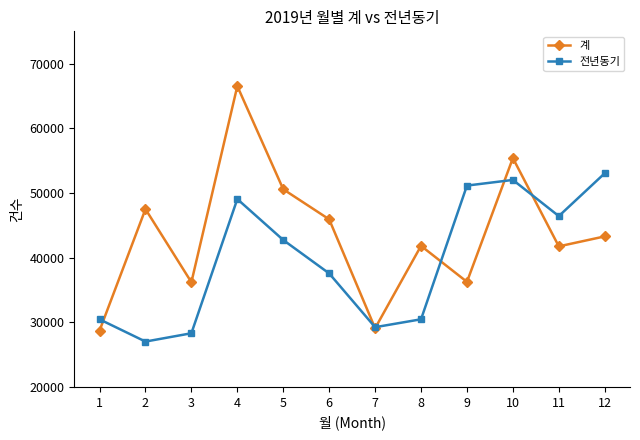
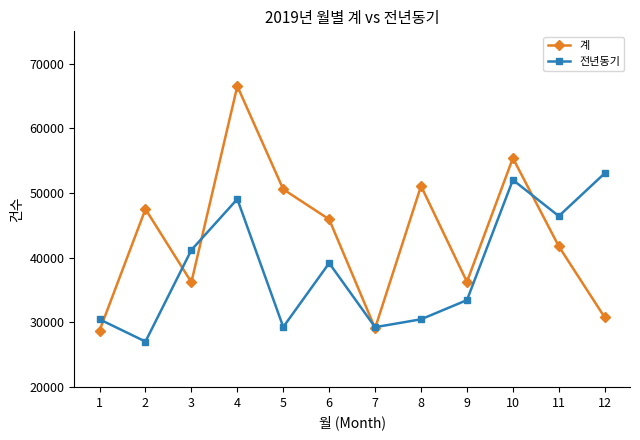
  {
    "계": {
      "1": 29000,
      "2": 48000,
      "3": 36000,
      "4": 67000,
      "5": 51000,
      "6": 46000,
-     "8": 42000,
+     "8": 51000,
      "9": 36000,
      "10": 55000,
      "11": 42000,
-     "12": 43000
+     "12": 31000
    },
    "전년동기": {
      "1": 30000,
      "2": 27000,
-     "3": 28000,
+     "3": 41000,
      "4": 49000,
-     "5": 43000,
-     "6": 38000,
+     "5": 29000,
+     "6": 39000,
      "8": 30000,
-     "9": 51000,
+     "9": 33000,
      "10": 52000,
      "11": 46000,
      "12": 53000
    }
  }
